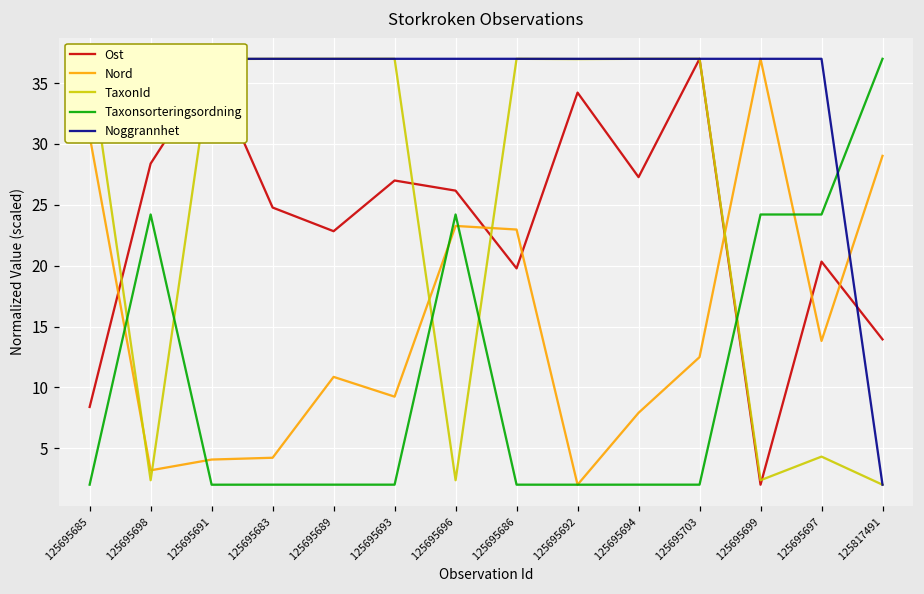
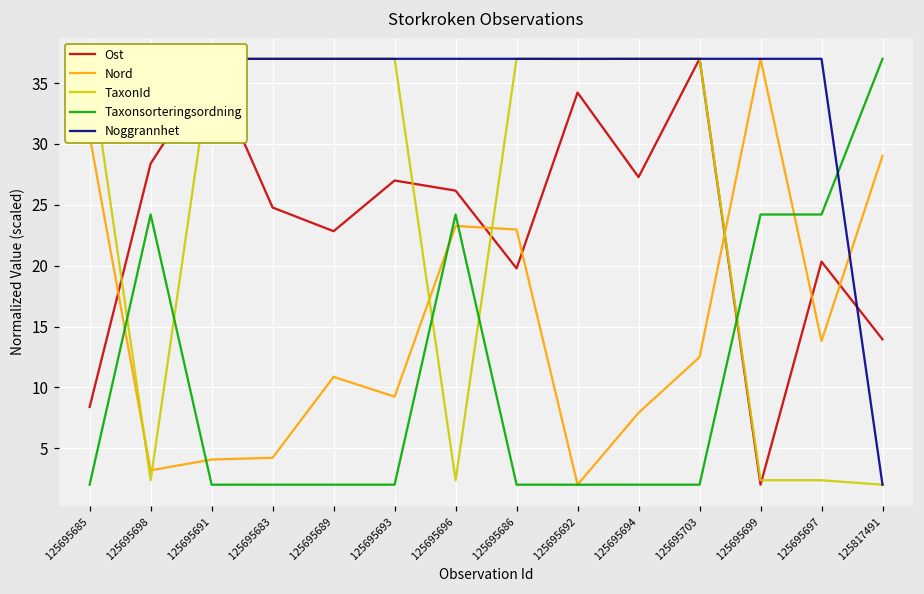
  {
    "Ost": {
      "125695685": 8.4,
      "125695698": 28.4,
      "125695683": 24.8,
      "125695689": 22.8,
      "125695693": 27.0,
      "125695696": 26.2,
      "125695686": 19.8,
      "125695692": 34.2,
      "125695694": 27.3,
      "125695699": 2.0,
      "125695697": 20.3,
      "125817491": 13.9
    },
    "Nord": {
      "125695685": 30.6,
      "125695698": 3.2,
      "125695691": 4.1,
      "125695683": 4.2,
      "125695689": 10.9,
      "125695693": 9.2,
      "125695696": 23.3,
      "125695686": 23.0,
      "125695694": 7.9,
      "125695703": 12.5,
      "125695697": 13.8,
      "125817491": 29.0
    },
    "TaxonId": {
      "125695698": 2.4,
      "125695696": 2.4,
      "125695699": 2.4,
-     "125695697": 4.3
+     "125695697": 2.4
    },
    "Taxonsorteringsordning": {
      "125695685": 2.0,
      "125695698": 24.2,
      "125695691": 2.0,
      "125695683": 2.0,
      "125695689": 2.0,
      "125695693": 2.0,
      "125695696": 24.2,
      "125695686": 2.0,
      "125695694": 2.0,
      "125695703": 2.0,
      "125695699": 24.2,
      "125695697": 24.2,
      "125817491": 37.0
    },
    "Noggrannhet": {
      "125695696": 37.0,
      "125695697": 37.0
    }
  }
